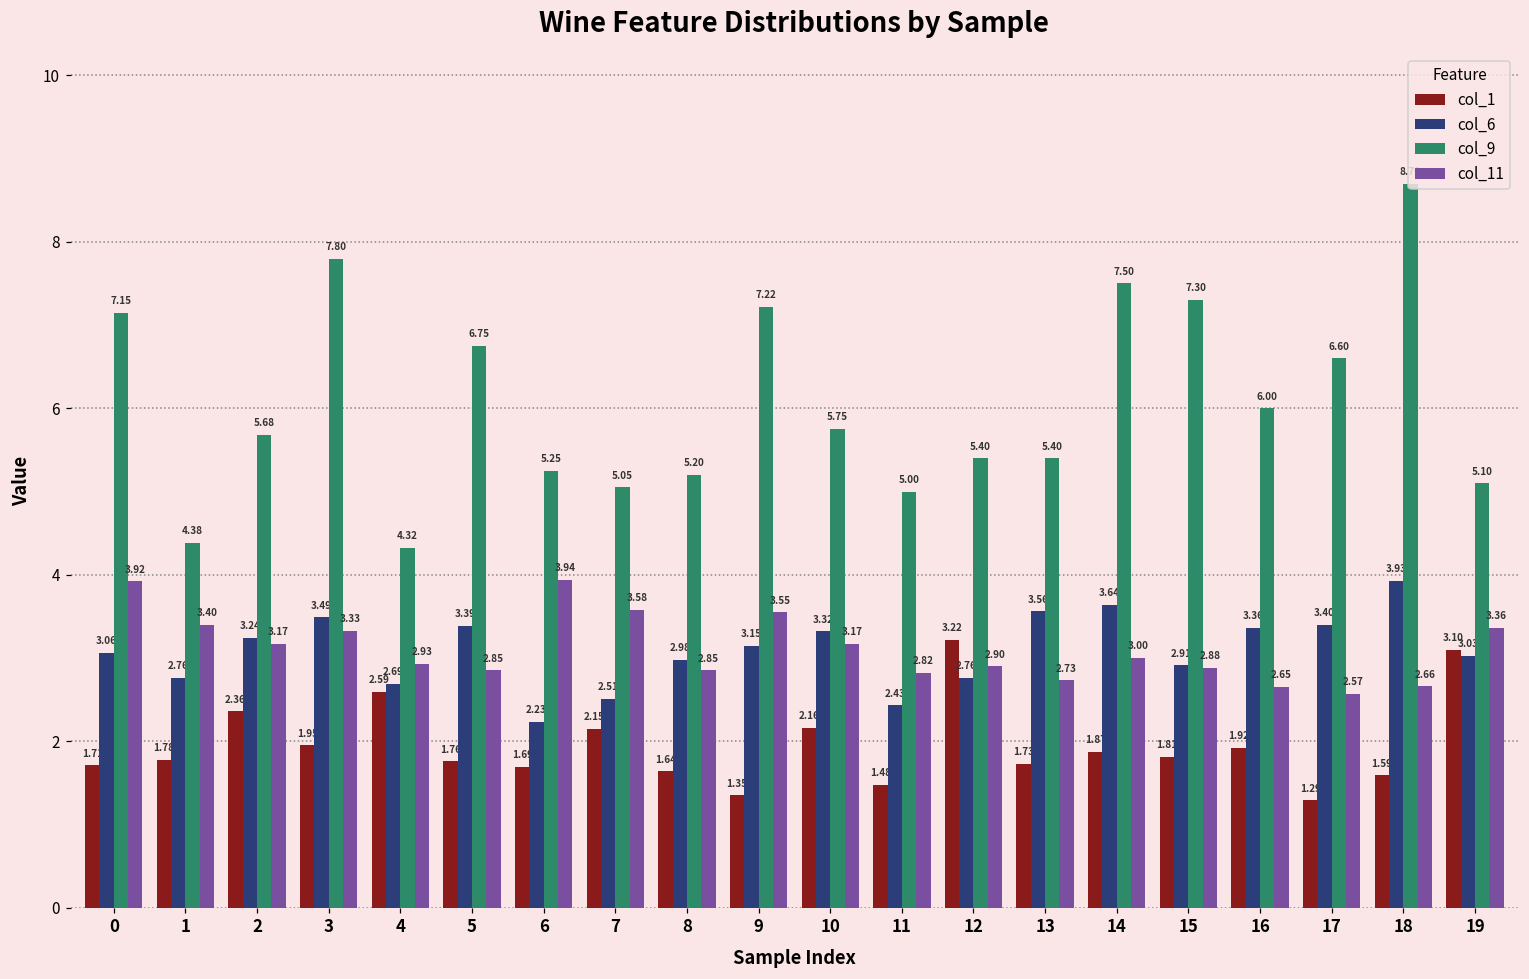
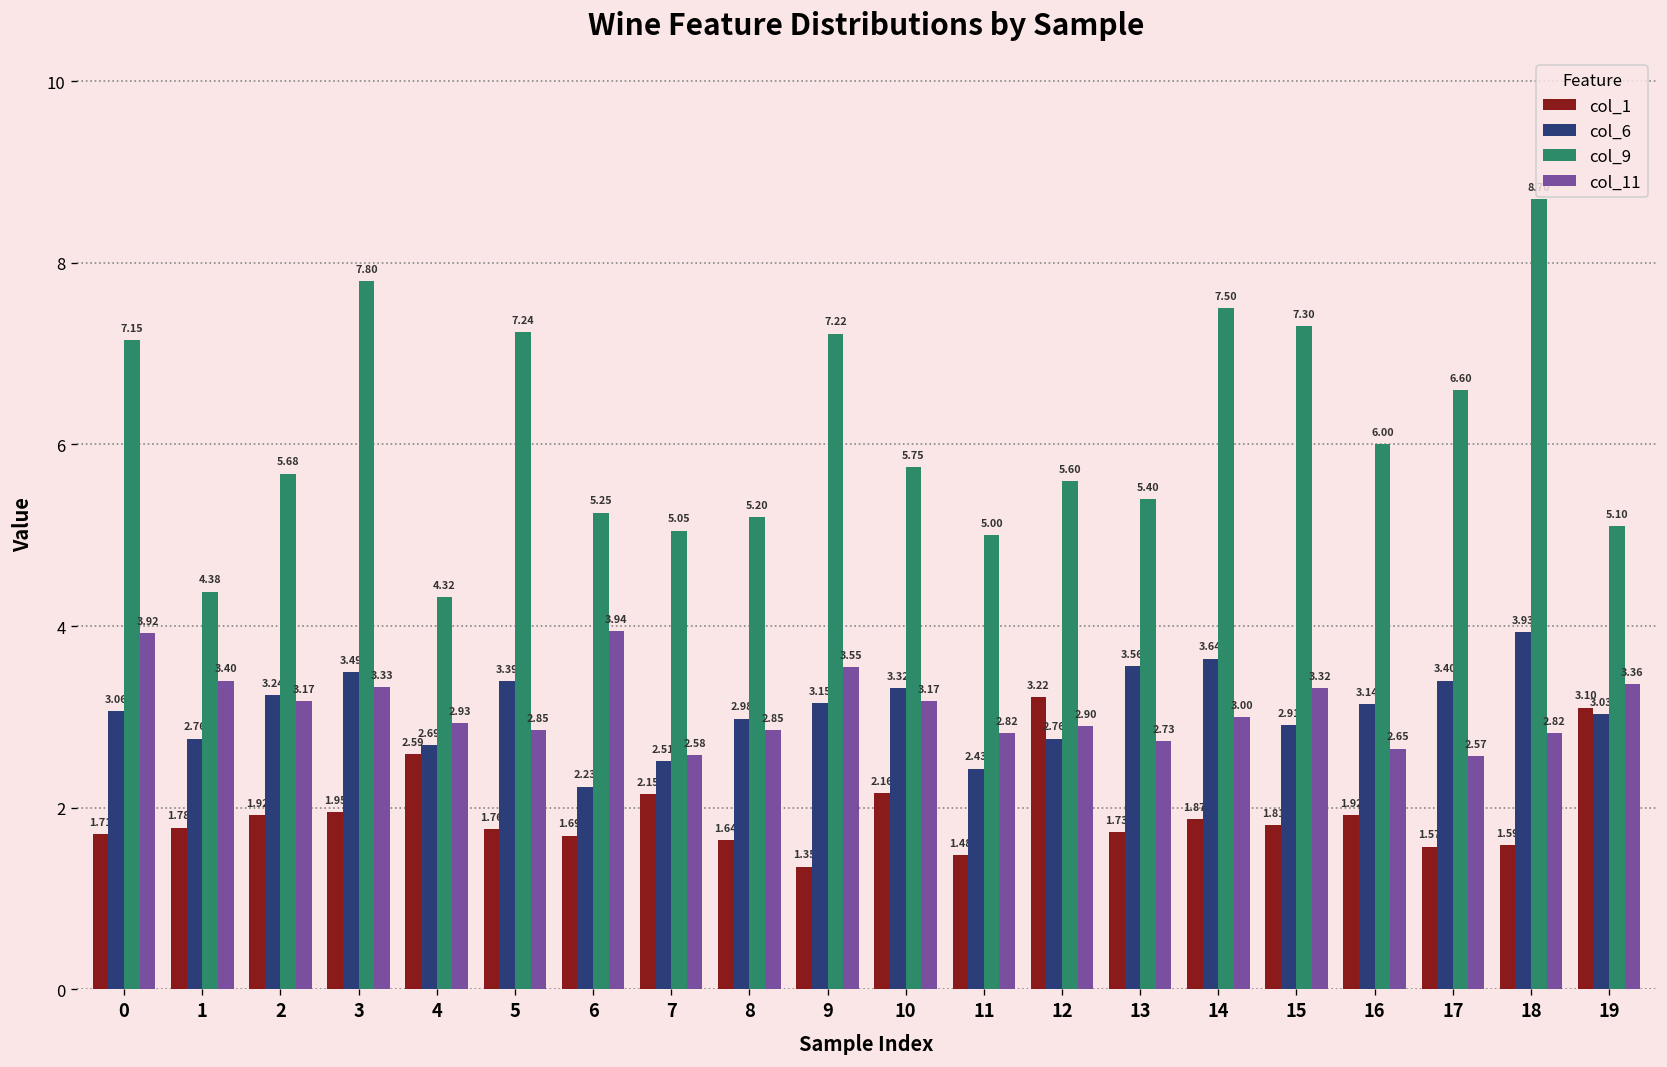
  {
    "col_1": {
      "0": 1.71,
      "1": 1.78,
-     "2": 2.36,
+     "2": 1.92,
      "3": 1.95,
      "4": 2.59,
      "5": 1.76,
      "6": 1.69,
      "7": 2.15,
      "8": 1.64,
      "9": 1.35,
      "10": 2.16,
      "11": 1.48,
      "12": 3.22,
      "13": 1.73,
      "14": 1.87,
      "15": 1.81,
      "16": 1.92,
-     "17": 1.29,
+     "17": 1.57,
      "18": 1.59,
      "19": 3.10
    },
    "col_6": {
      "0": 3.06,
      "1": 2.76,
      "2": 3.24,
      "3": 3.49,
      "4": 2.69,
      "5": 3.39,
      "6": 2.23,
      "7": 2.51,
      "8": 2.98,
      "9": 3.15,
      "10": 3.32,
      "11": 2.43,
      "12": 2.76,
      "13": 3.56,
      "14": 3.64,
      "15": 2.91,
-     "16": 3.36,
+     "16": 3.14,
      "17": 3.40,
      "18": 3.93,
      "19": 3.03
    },
    "col_9": {
      "0": 7.15,
      "1": 4.38,
      "2": 5.68,
      "3": 7.80,
      "4": 4.32,
-     "5": 6.75,
+     "5": 7.24,
      "6": 5.25,
      "7": 5.05,
      "8": 5.20,
      "9": 7.22,
      "10": 5.75,
      "11": 5.00,
-     "12": 5.40,
+     "12": 5.60,
      "13": 5.40,
      "14": 7.50,
      "15": 7.30,
      "16": 6.00,
      "17": 6.60,
      "19": 5.10
    },
    "col_11": {
      "0": 3.92,
      "1": 3.40,
      "2": 3.17,
      "3": 3.33,
      "4": 2.93,
      "5": 2.85,
      "6": 3.94,
-     "7": 3.58,
+     "7": 2.58,
      "8": 2.85,
      "9": 3.55,
      "10": 3.17,
      "11": 2.82,
      "12": 2.90,
      "13": 2.73,
      "14": 3.00,
-     "15": 2.88,
+     "15": 3.32,
      "16": 2.65,
      "17": 2.57,
-     "18": 2.66,
+     "18": 2.82,
      "19": 3.36
    }
  }
